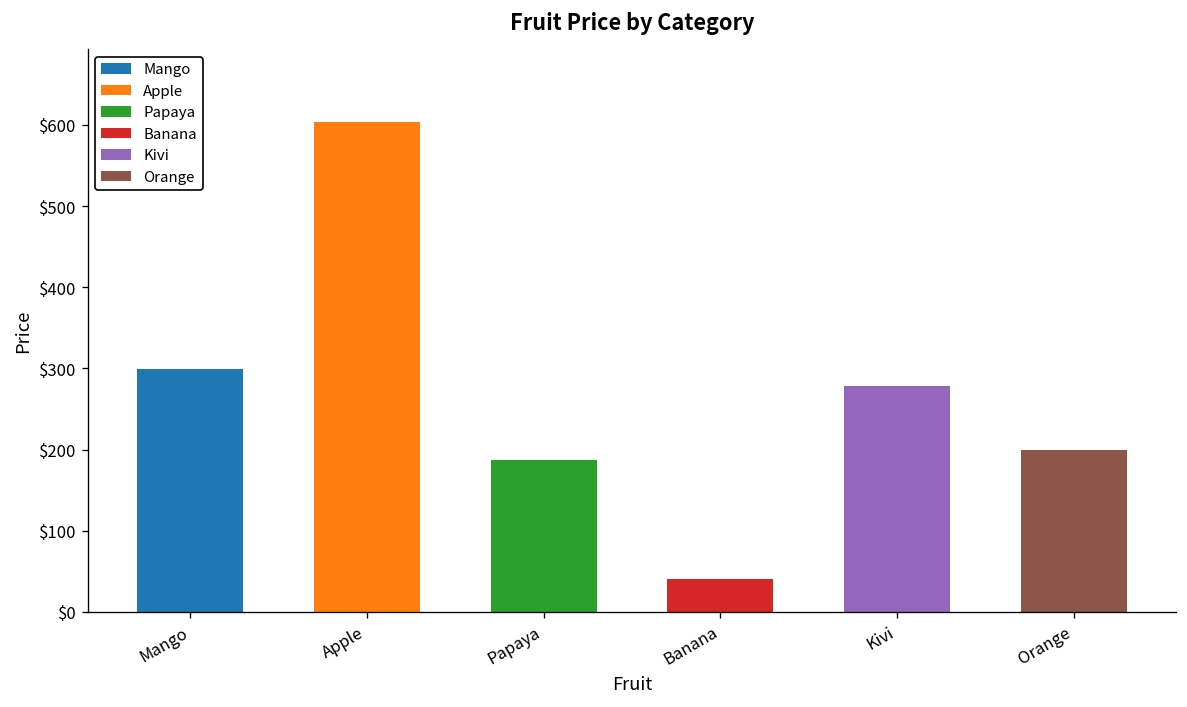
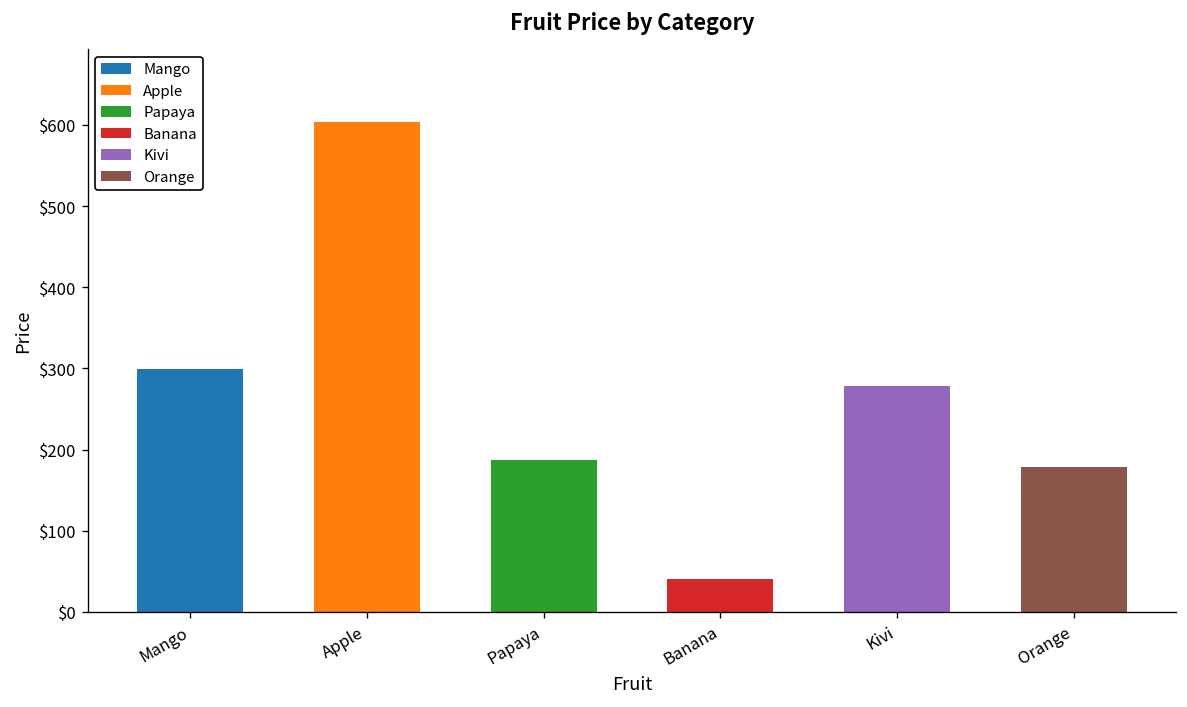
  {
    "Mango": {
      "Mango": "$300",
      "Apple": "$0",
      "Papaya": "$0",
      "Banana": "$0",
      "Kivi": "$0",
      "Orange": "$0"
    },
    "Orange": {
-     "Orange": "$200"
+     "Orange": "$180"
    }
  }
